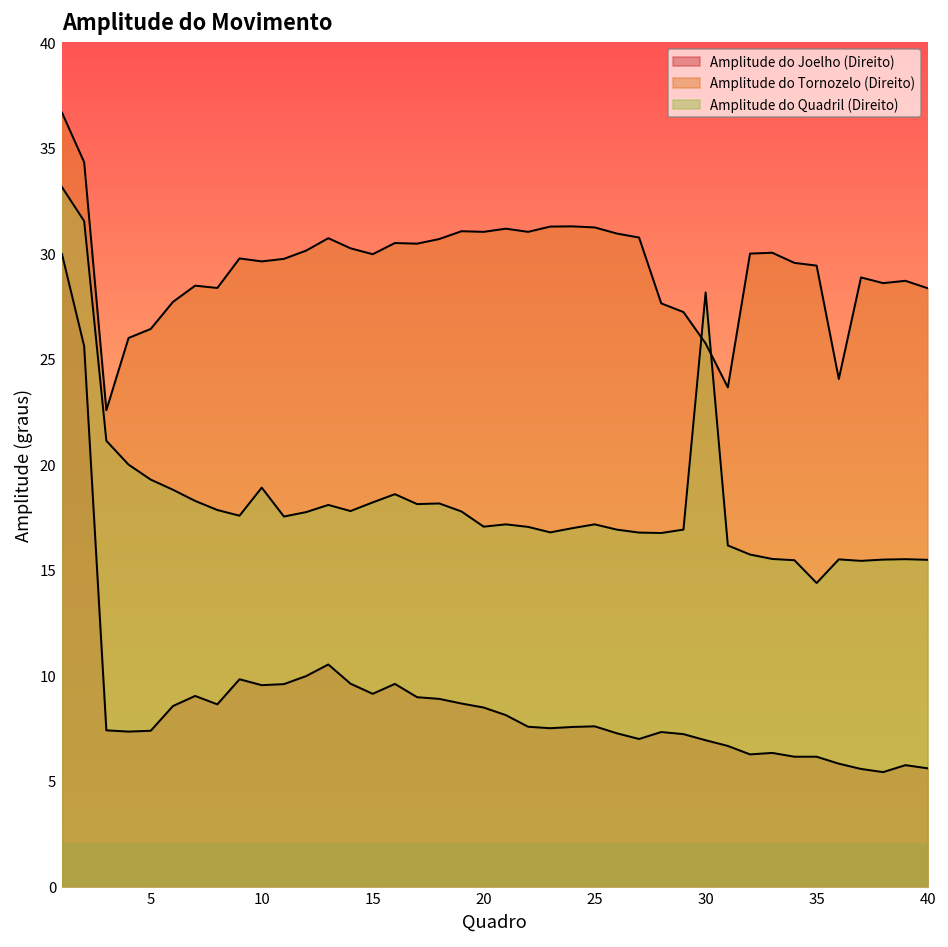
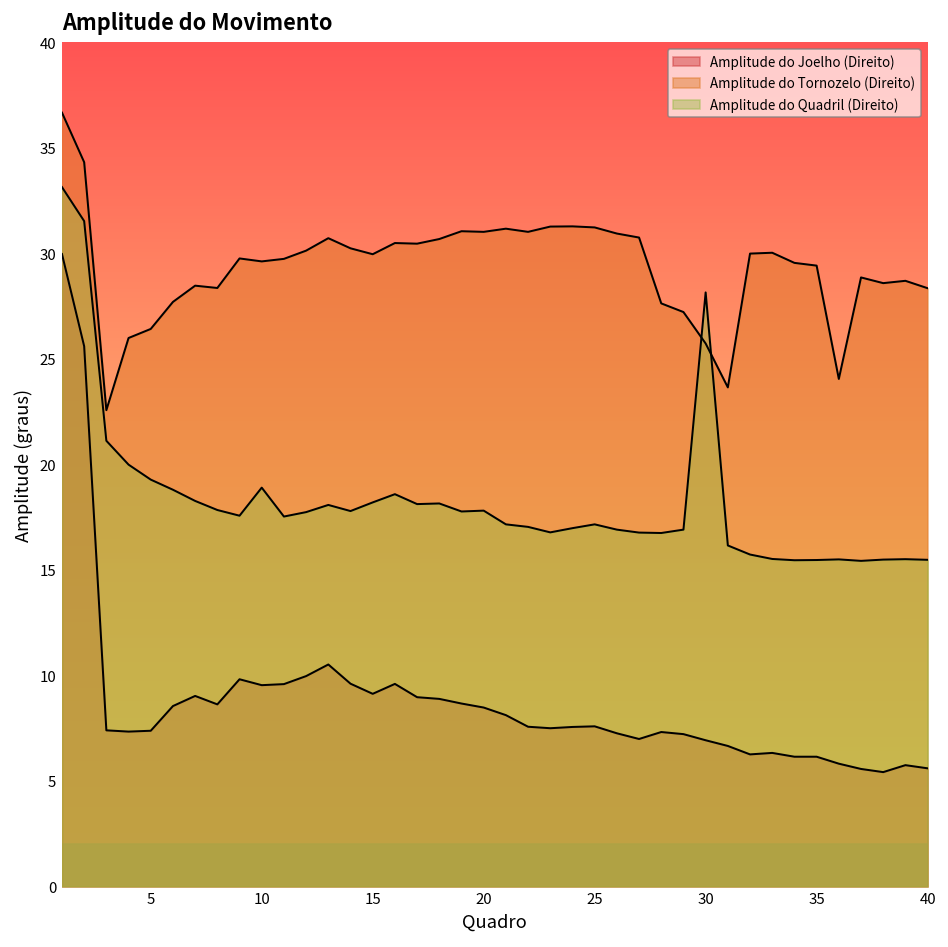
  {
    "Amplitude do Quadril (Direito)": {
      "5": 19.3,
      "10": 18.9,
      "15": 18.2,
-     "20": 17.1,
+     "20": 17.8,
      "25": 17.2,
      "30": 28.2,
-     "35": 14.4,
+     "35": 15.5,
      "40": 15.5
    }
  }
